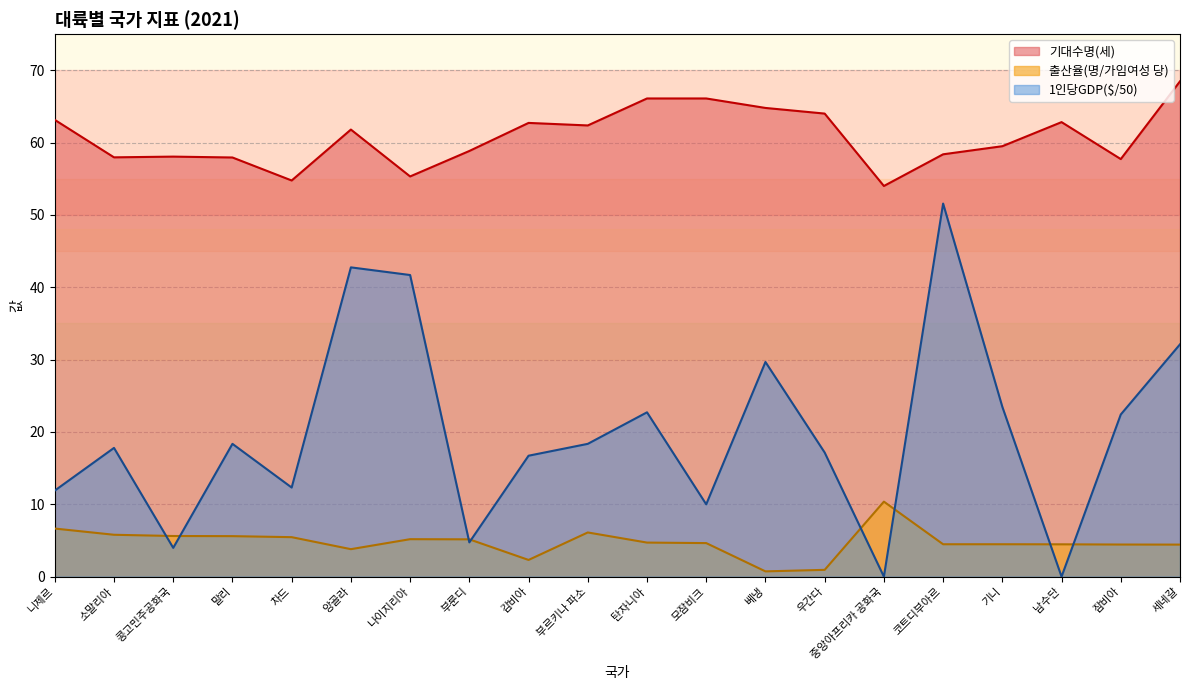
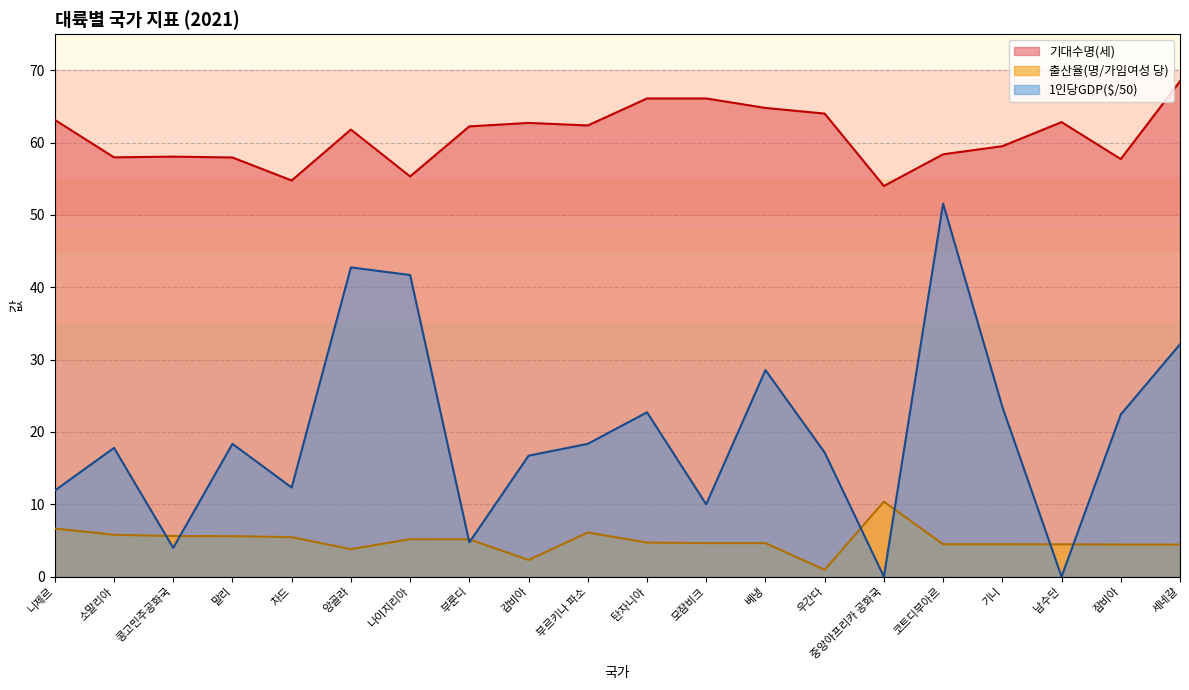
  {
    "기대수명(세)": {
      "니제르": 63,
      "소말리아": 58,
      "콩고민주공화국": 58,
      "말리": 58,
      "차드": 55,
      "앙골라": 62,
      "나이지리아": 55,
-     "부룬디": 59,
+     "부룬디": 62,
      "감비아": 63,
      "부르키나 파소": 62,
      "탄자니아": 66,
      "모잠비크": 66,
      "베냉": 65,
      "우간다": 64,
      "중앙아프리카 공화국": 54,
      "코트디부아르": 58,
      "기니": 60,
      "남수단": 63,
      "잠비아": 58,
      "세네갈": 68
    },
    "출산율(명/가임여성 당)": {
      "니제르": 7,
      "소말리아": 6,
      "콩고민주공화국": 6,
      "말리": 6,
      "차드": 5,
      "앙골라": 4,
      "나이지리아": 5,
      "부룬디": 5,
      "감비아": 2,
      "부르키나 파소": 6,
      "탄자니아": 5,
      "모잠비크": 5,
-     "베냉": 1,
+     "베냉": 5,
      "우간다": 1,
      "중앙아프리카 공화국": 10,
      "코트디부아르": 4,
      "기니": 4,
      "남수단": 4,
      "잠비아": 4,
      "세네갈": 4
    },
    "1인당GDP($/50)": {
      "니제르": 12,
      "소말리아": 18,
      "콩고민주공화국": 4,
      "말리": 18,
      "차드": 12,
      "앙골라": 43,
      "나이지리아": 42,
      "부룬디": 5,
      "감비아": 17,
      "부르키나 파소": 18,
      "탄자니아": 23,
      "모잠비크": 10,
-     "베냉": 30,
+     "베냉": 29,
      "우간다": 17,
      "중앙아프리카 공화국": 0,
      "코트디부아르": 52,
      "기니": 23,
      "남수단": 0,
      "잠비아": 22,
      "세네갈": 32
    }
  }
